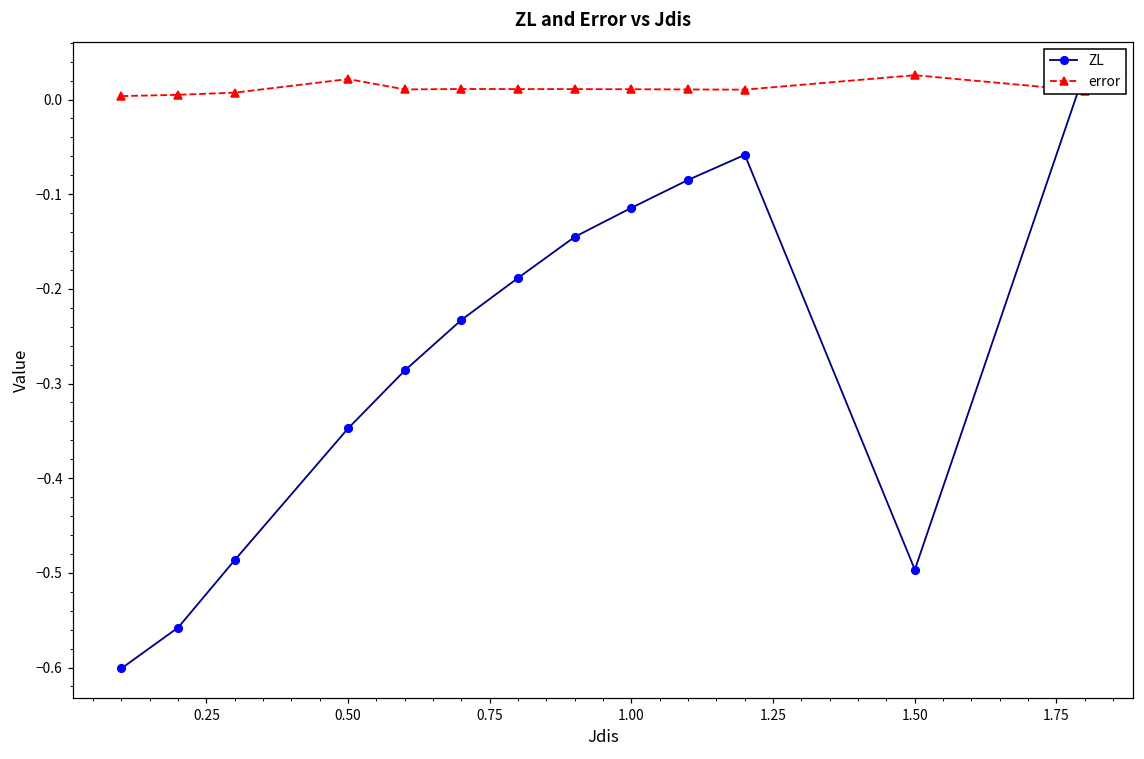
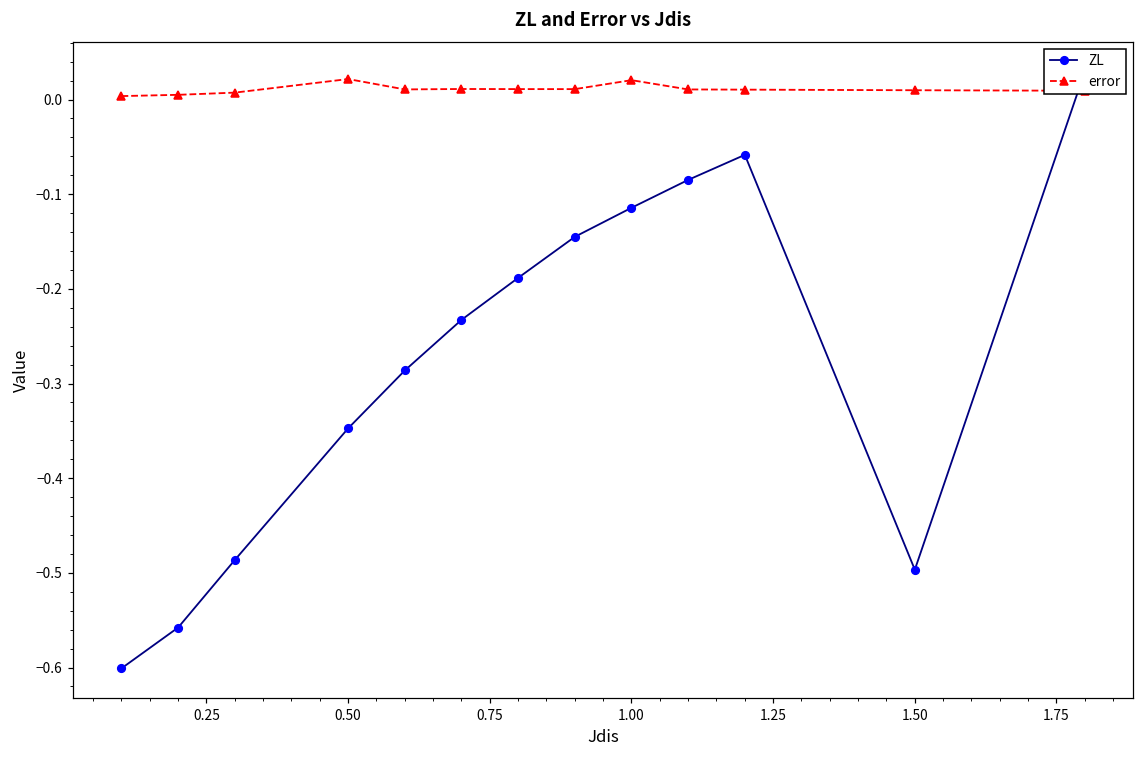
  {
    "ZL": {
      "0.50": -0.35,
      "1.00": -0.11,
      "1.50": -0.50
    },
    "error": {
      "0.50": 0.02,
-     "1.00": 0.01,
-     "1.50": 0.03
+     "1.00": 0.02,
+     "1.50": 0.01
    }
  }
